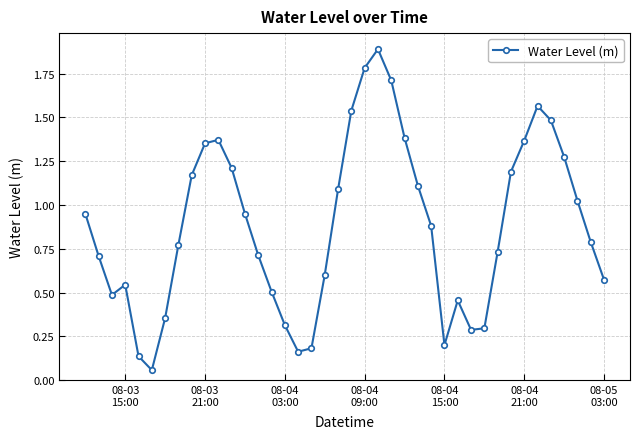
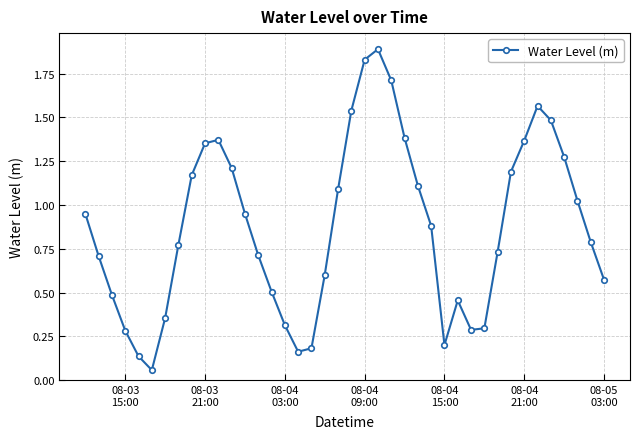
  {
-   "08-03 15:00": 0.55,
+   "08-03 15:00": 0.28,
    "08-03 21:00": 1.35,
    "08-04 03:00": 0.31,
-   "08-04 09:00": 1.78,
+   "08-04 09:00": 1.83,
    "08-04 15:00": 0.20,
    "08-04 21:00": 1.37,
    "08-05 03:00": 0.57
  }
